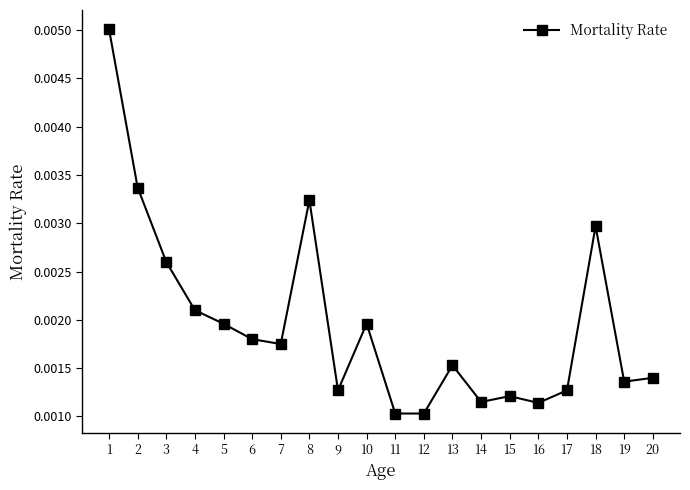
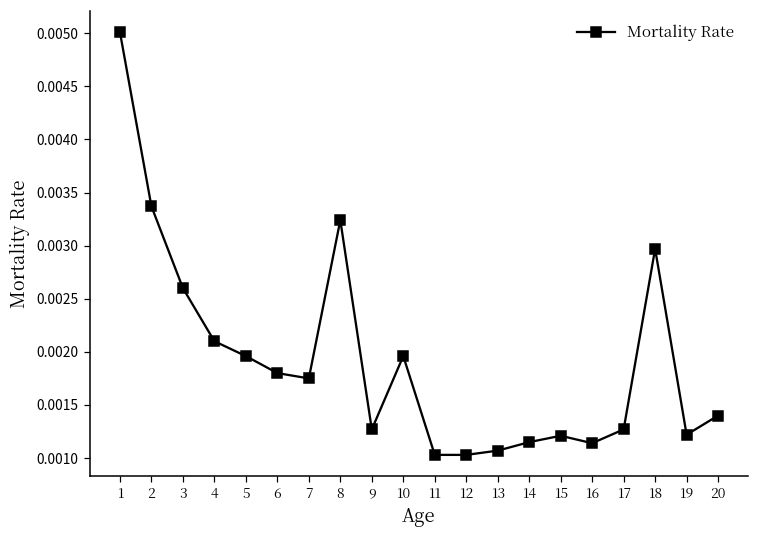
  {
    "1": 0.0050,
    "2": 0.0034,
    "3": 0.0026,
    "4": 0.0021,
    "5": 0.0020,
    "6": 0.0018,
    "7": 0.0018,
    "8": 0.0032,
    "9": 0.0013,
    "10": 0.0020,
    "11": 0.0010,
    "12": 0.0010,
-   "13": 0.0015,
+   "13": 0.0011,
    "14": 0.0012,
    "15": 0.0012,
    "16": 0.0011,
    "17": 0.0013,
    "18": 0.0030,
-   "19": 0.0014,
+   "19": 0.0012,
    "20": 0.0014
  }
